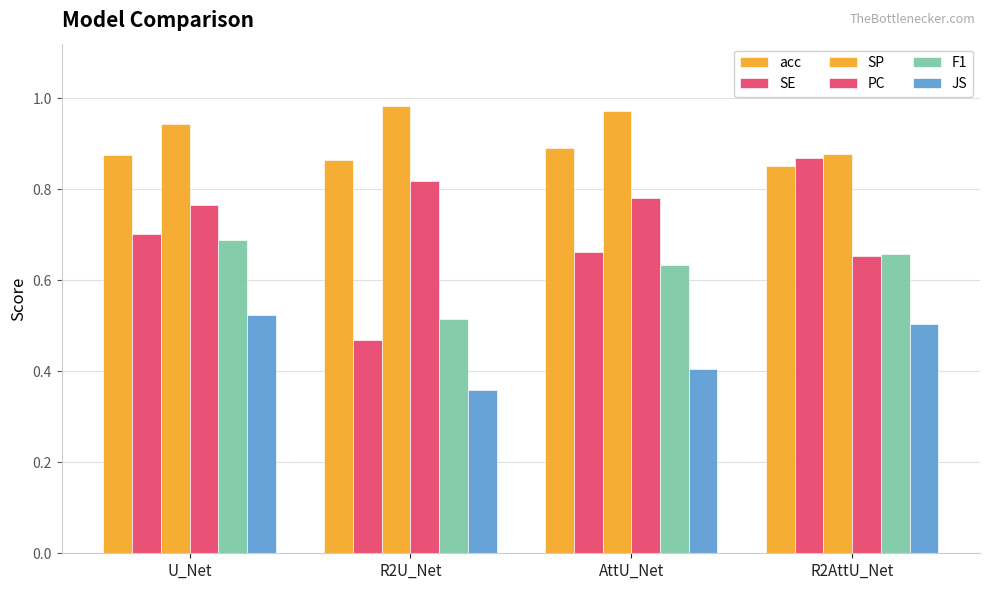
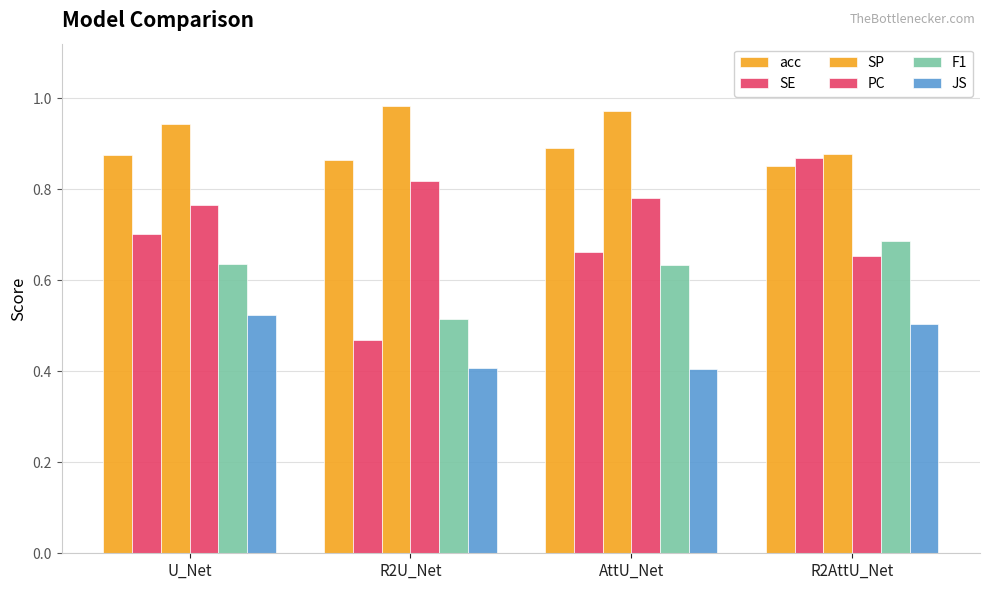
  {
    "F1": {
-     "U_Net": 0.69,
+     "U_Net": 0.64,
      "R2U_Net": 0.51,
      "AttU_Net": 0.63,
-     "R2AttU_Net": 0.66
+     "R2AttU_Net": 0.69
    },
    "JS": {
      "U_Net": 0.52,
-     "R2U_Net": 0.36,
+     "R2U_Net": 0.41,
      "AttU_Net": 0.41,
      "R2AttU_Net": 0.50
    }
  }
